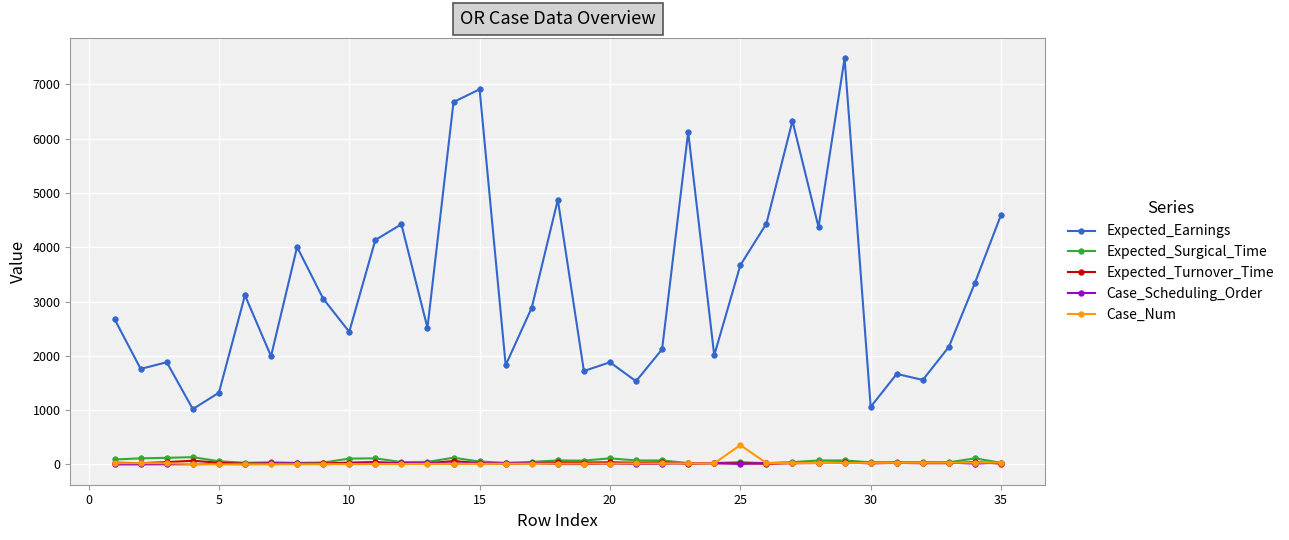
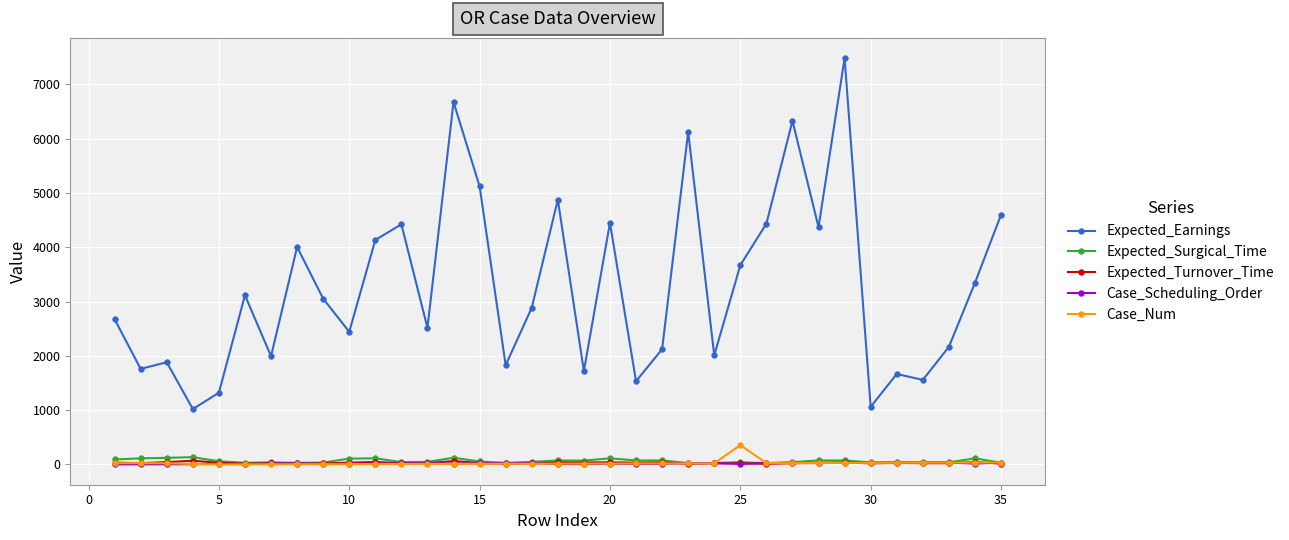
  {
    "Expected_Earnings": {
      "5": 1300,
      "10": 2400,
-     "15": 6900,
-     "20": 1900,
+     "15": 5100,
+     "20": 4400,
      "25": 3700,
      "30": 1100,
      "35": 4600
    },
    "Expected_Surgical_Time": {
      "10": 100,
      "20": 100
    },
    "Case_Num": {
      "25": 400
    }
  }
